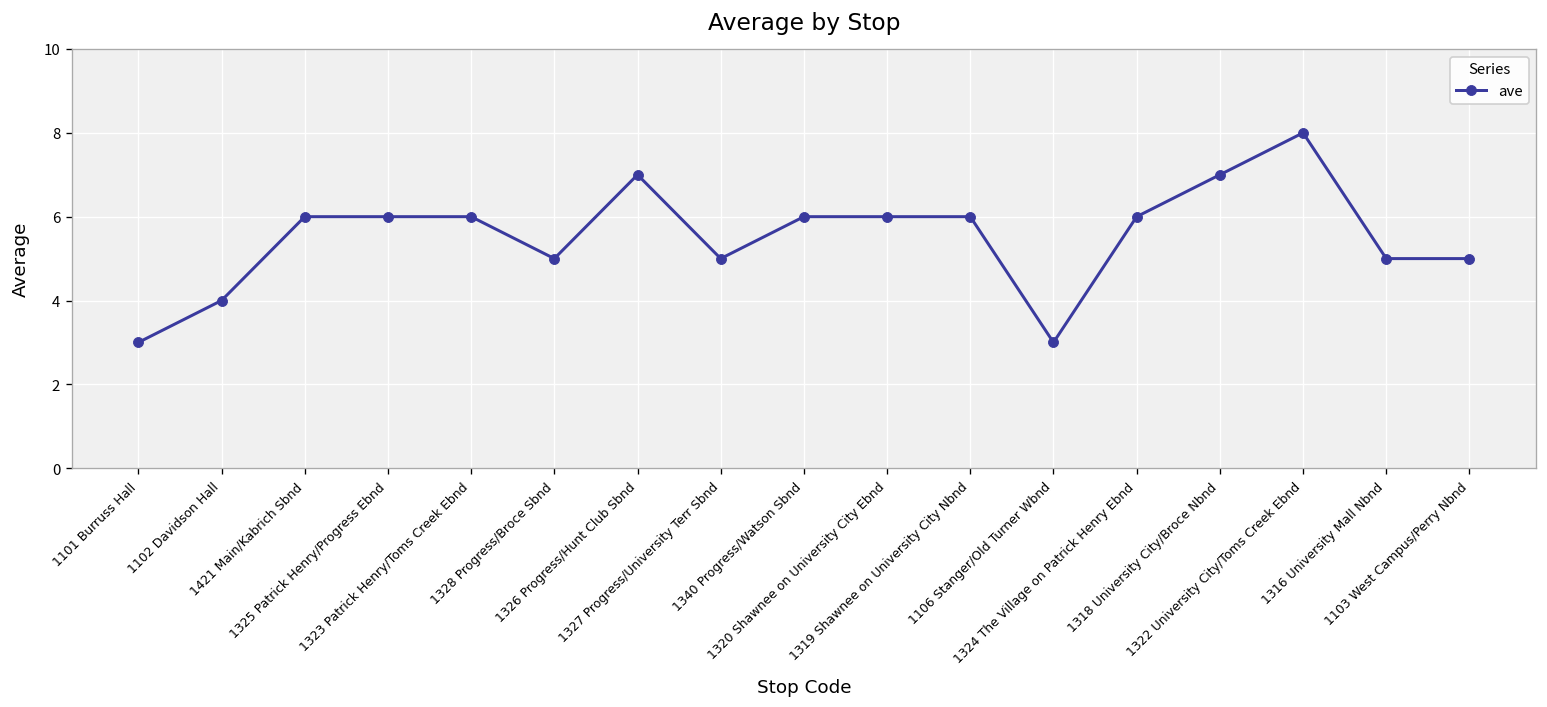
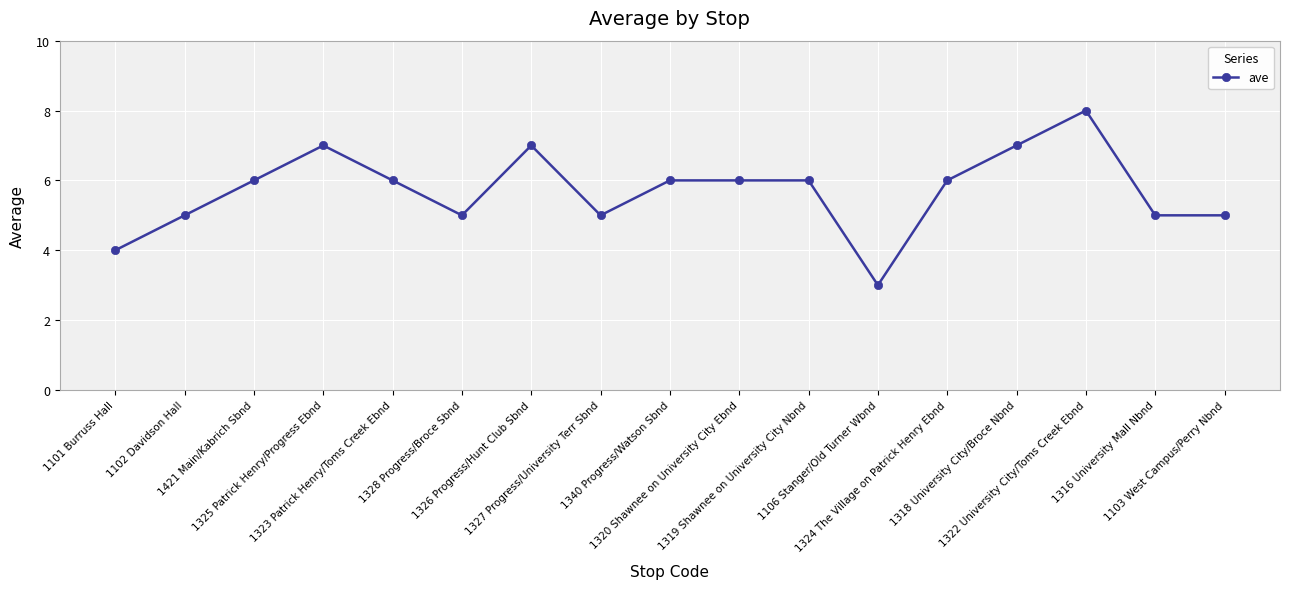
  {
-   "1101 Burruss Hall": 3,
-   "1102 Davidson Hall": 4,
+   "1101 Burruss Hall": 4,
+   "1102 Davidson Hall": 5,
    "1421 Main/Kabrich Sbnd": 6,
-   "1325 Patrick Henry/Progress Ebnd": 6,
+   "1325 Patrick Henry/Progress Ebnd": 7,
    "1323 Patrick Henry/Toms Creek Ebnd": 6,
    "1328 Progress/Broce Sbnd": 5,
    "1326 Progress/Hunt Club Sbnd": 7,
    "1327 Progress/University Terr Sbnd": 5,
    "1340 Progress/Watson Sbnd": 6,
    "1320 Shawnee on University City Ebnd": 6,
    "1319 Shawnee on University City Nbnd": 6,
    "1106 Stanger/Old Turner Wbnd": 3,
    "1324 The Village on Patrick Henry Ebnd": 6,
    "1318 University City/Broce Nbnd": 7,
    "1322 University City/Toms Creek Ebnd": 8,
    "1316 University Mall Nbnd": 5,
    "1103 West Campus/Perry Nbnd": 5
  }
